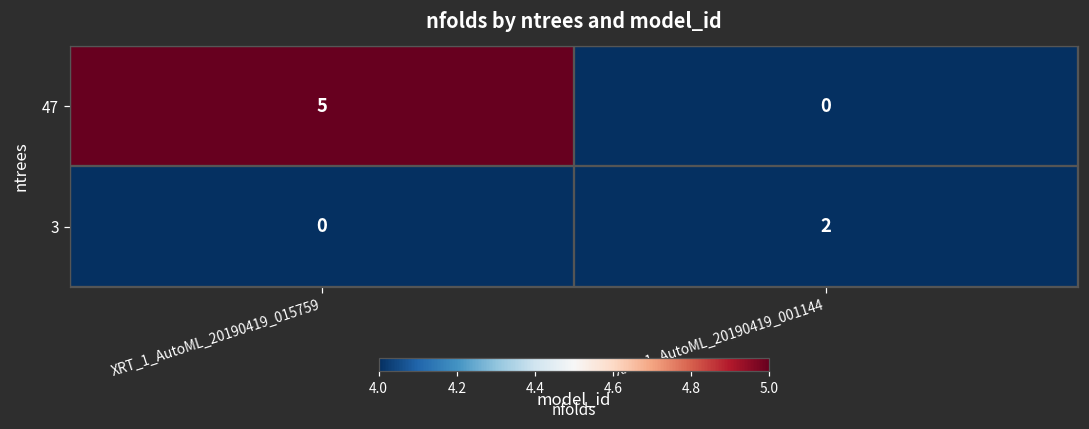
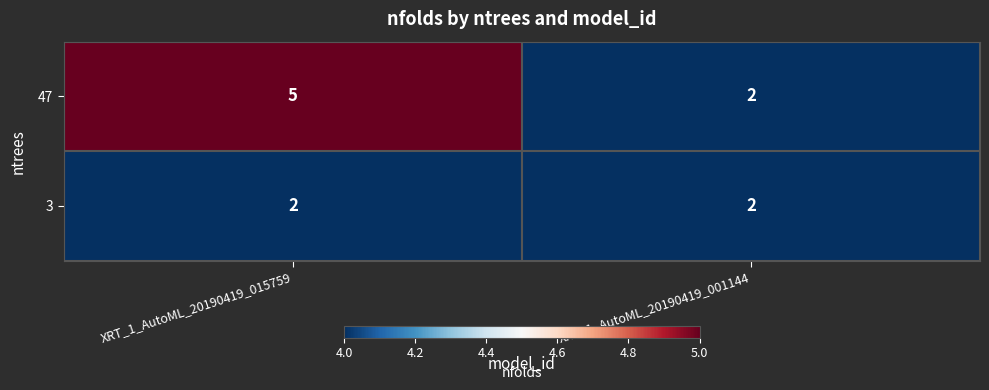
  {
    "47": {
      "XRT_1_AutoML_20190419_015759": 5,
-     "XRT_1_AutoML_20190419_001144": 0
+     "XRT_1_AutoML_20190419_001144": 2
    },
    "3": {
-     "XRT_1_AutoML_20190419_015759": 0,
+     "XRT_1_AutoML_20190419_015759": 2,
      "XRT_1_AutoML_20190419_001144": 2
    }
  }
